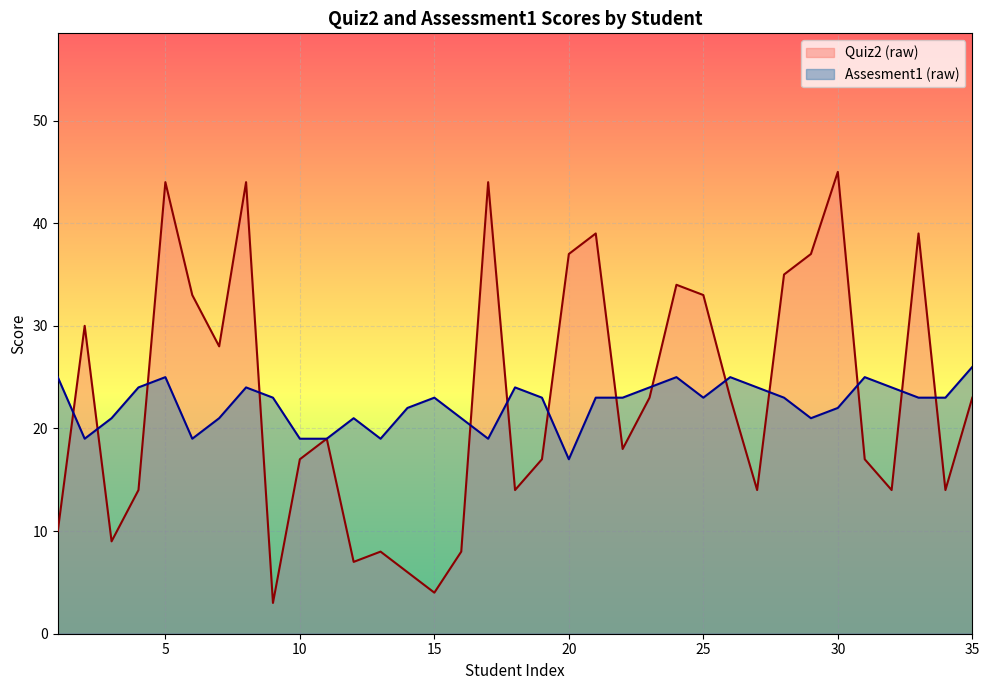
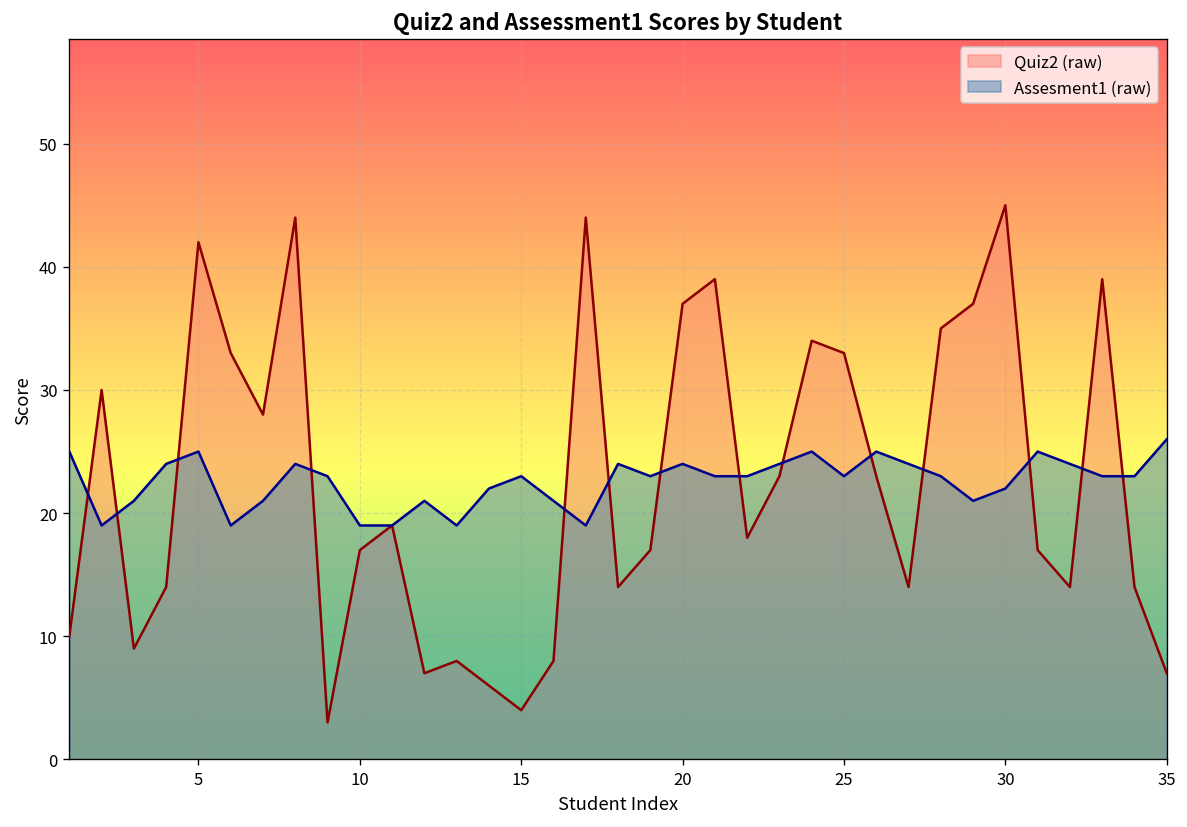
  {
    "Quiz2 (raw)": {
-     "5": 44,
+     "5": 42,
      "10": 17,
      "15": 4,
      "20": 37,
      "25": 33,
      "30": 45,
-     "35": 23
+     "35": 7
    },
    "Assesment1 (raw)": {
      "5": 25,
      "10": 19,
      "15": 23,
-     "20": 17,
+     "20": 24,
      "25": 23,
      "30": 22,
      "35": 26
    }
  }
